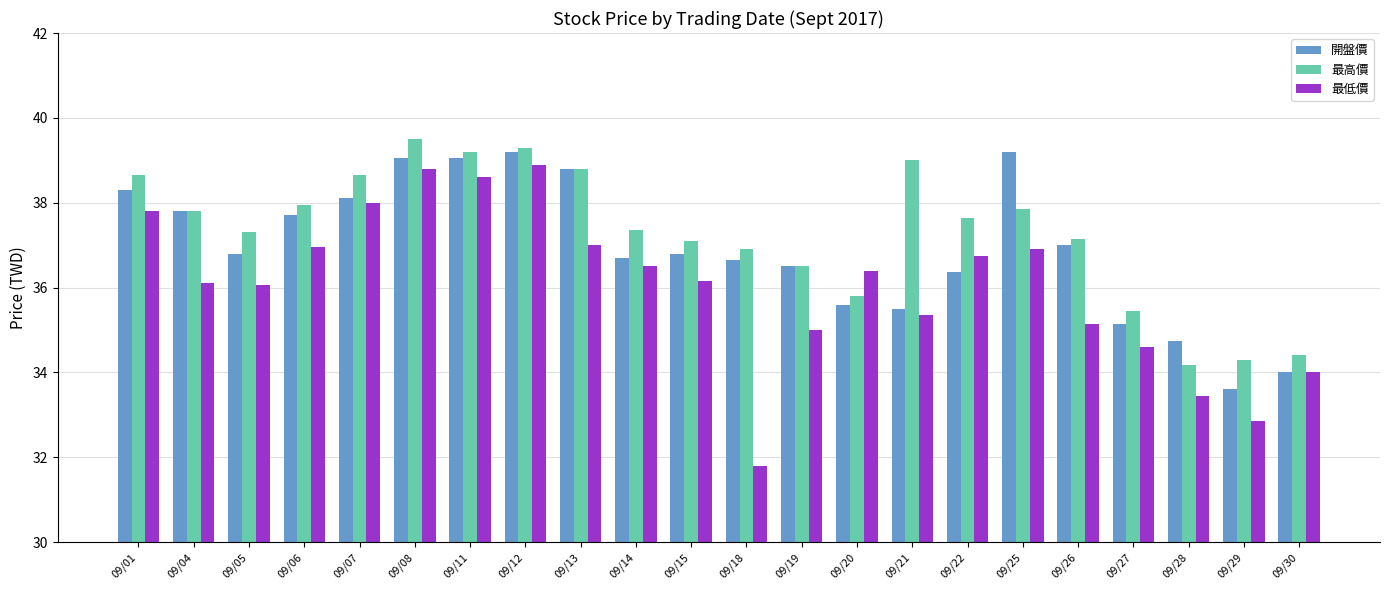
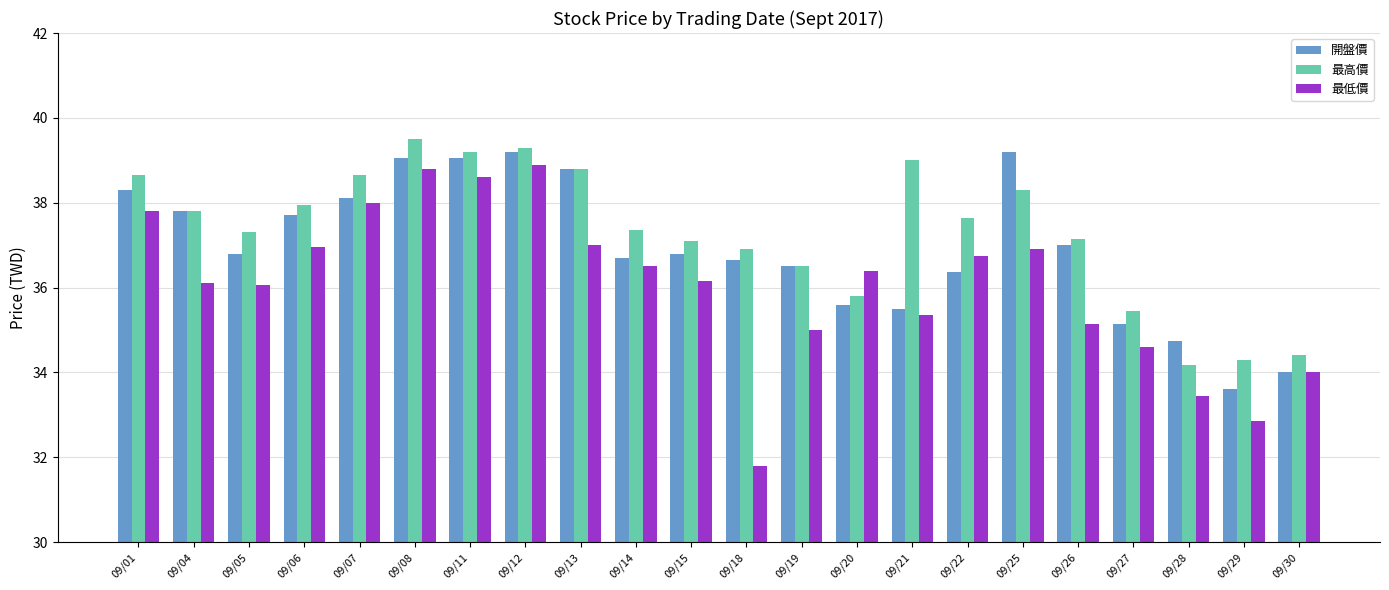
  {
    "開盤價": {
      "09/01": 38.3,
      "09/04": 37.8,
      "09/05": 36.8,
      "09/06": 37.7,
      "09/07": 38.1,
      "09/08": 39.1,
      "09/11": 39.1,
      "09/12": 39.2,
      "09/13": 38.8,
      "09/14": 36.7,
      "09/15": 36.8,
      "09/18": 36.7,
      "09/19": 36.5,
      "09/20": 35.6,
      "09/21": 35.5,
      "09/22": 36.4,
      "09/25": 39.2,
      "09/26": 37.0,
      "09/27": 35.2,
      "09/28": 34.8,
      "09/29": 33.6,
      "09/30": 34.0
    },
    "最高價": {
      "09/01": 38.7,
      "09/04": 37.8,
      "09/05": 37.3,
      "09/06": 38.0,
      "09/07": 38.7,
      "09/08": 39.5,
      "09/11": 39.2,
      "09/12": 39.3,
      "09/13": 38.8,
      "09/14": 37.4,
      "09/15": 37.1,
      "09/18": 36.9,
      "09/19": 36.5,
      "09/20": 35.8,
      "09/21": 39.0,
      "09/22": 37.7,
-     "09/25": 37.9,
+     "09/25": 38.3,
      "09/26": 37.2,
      "09/27": 35.5,
      "09/28": 34.2,
      "09/29": 34.3,
      "09/30": 34.4
    },
    "最低價": {
      "09/01": 37.8,
      "09/04": 36.1,
      "09/05": 36.1,
      "09/06": 37.0,
      "09/07": 38.0,
      "09/08": 38.8,
      "09/11": 38.6,
      "09/12": 38.9,
      "09/13": 37.0,
      "09/14": 36.5,
      "09/15": 36.2,
      "09/18": 31.8,
      "09/19": 35.0,
      "09/20": 36.4,
      "09/21": 35.4,
      "09/22": 36.8,
      "09/25": 36.9,
      "09/26": 35.2,
      "09/27": 34.6,
      "09/28": 33.5,
      "09/29": 32.9,
      "09/30": 34.0
    }
  }
